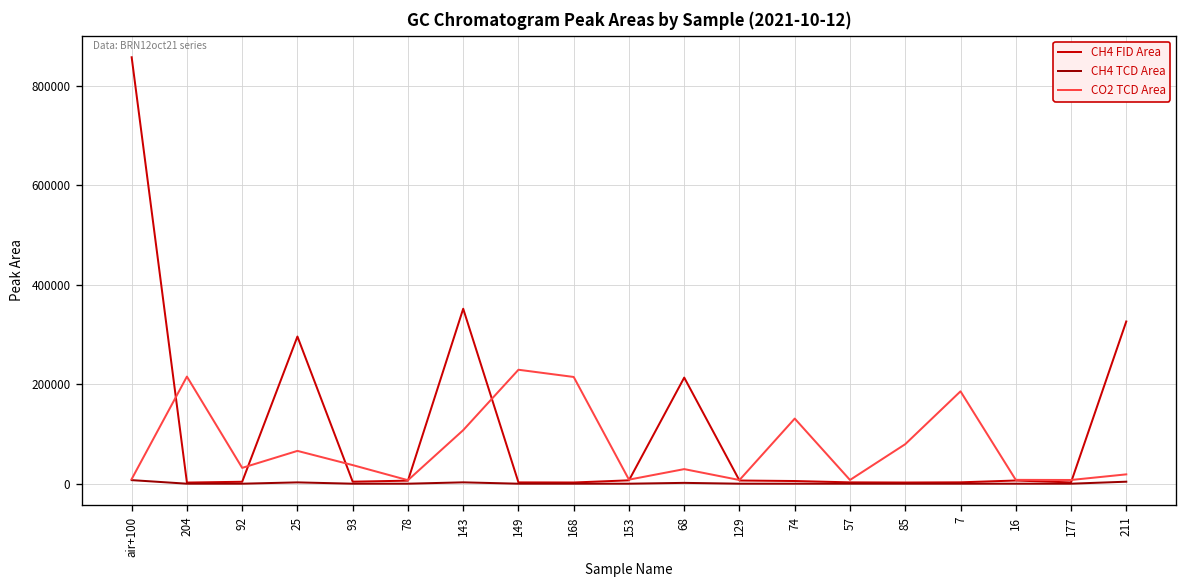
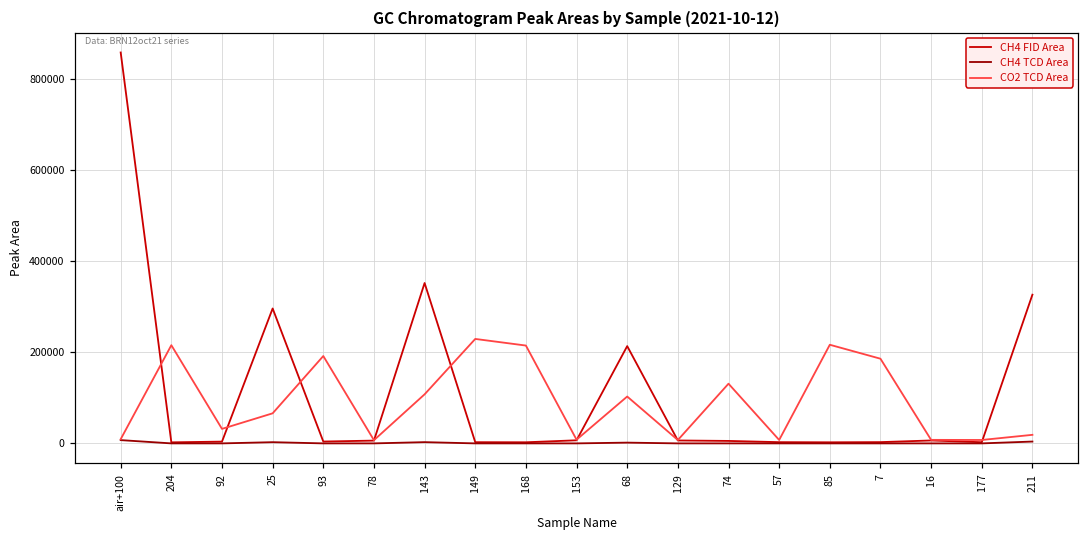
  {
    "CO2 TCD Area": {
      "204": 220000,
      "92": 30000,
      "25": 70000,
-     "93": 40000,
+     "93": 190000,
      "143": 110000,
      "149": 230000,
      "168": 210000,
-     "68": 30000,
+     "68": 100000,
      "74": 130000,
-     "85": 80000,
+     "85": 220000,
      "7": 190000,
      "211": 20000
    }
  }
